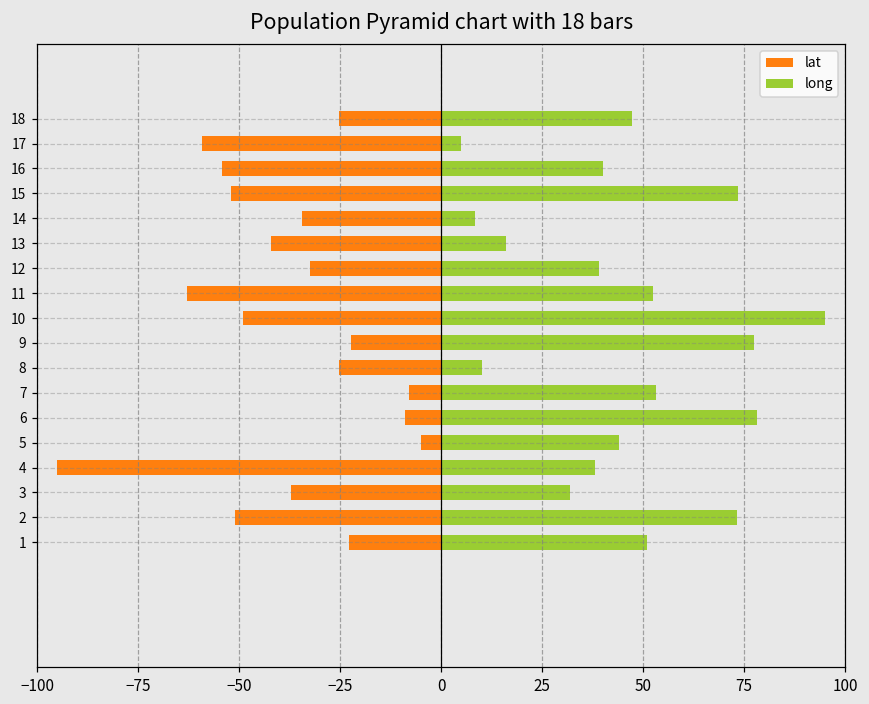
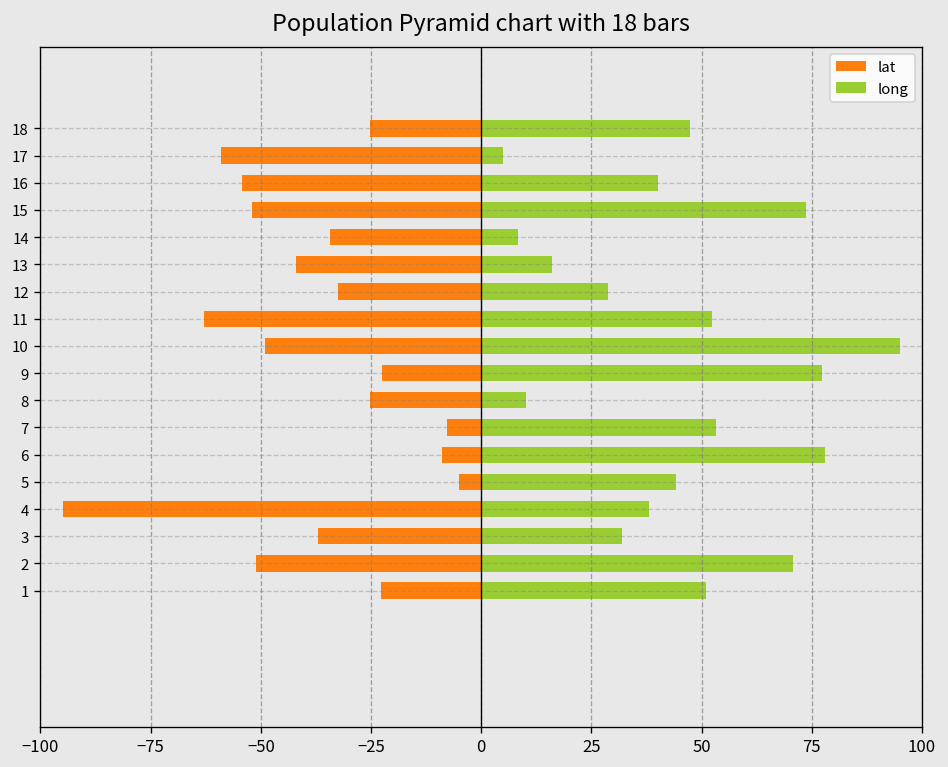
  {
    "lat": {
      "18": -25,
      "17": -59,
      "16": -54,
      "15": -52,
      "14": -34,
      "13": -42,
      "12": -33,
      "11": -63,
      "10": -49,
      "9": -22,
      "8": -25,
      "7": -8,
      "6": -9,
      "5": -5,
      "4": -95,
      "3": -37,
      "2": -51,
      "1": -23
    },
    "long": {
      "18": 47,
      "17": 5,
      "16": 40,
      "15": 74,
      "14": 8,
      "13": 16,
-     "12": 39,
+     "12": 29,
      "11": 52,
      "10": 95,
      "9": 77,
      "8": 10,
      "7": 53,
      "6": 78,
      "5": 44,
      "4": 38,
      "3": 32,
-     "2": 73,
+     "2": 71,
      "1": 51
    }
  }
